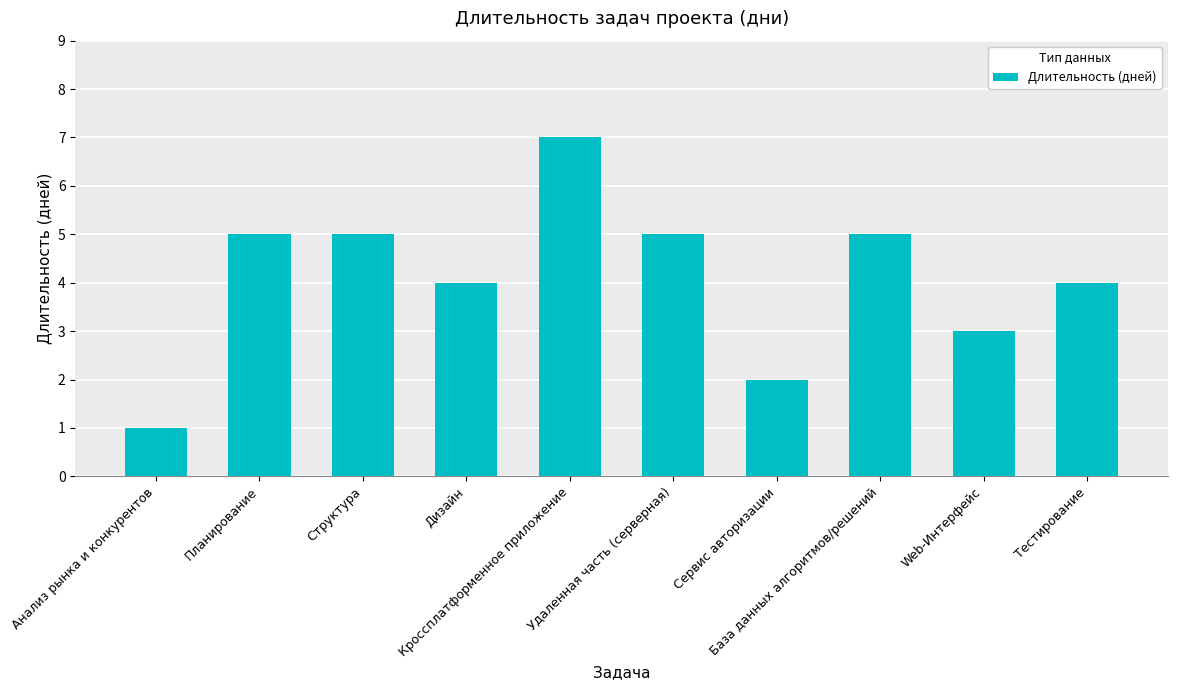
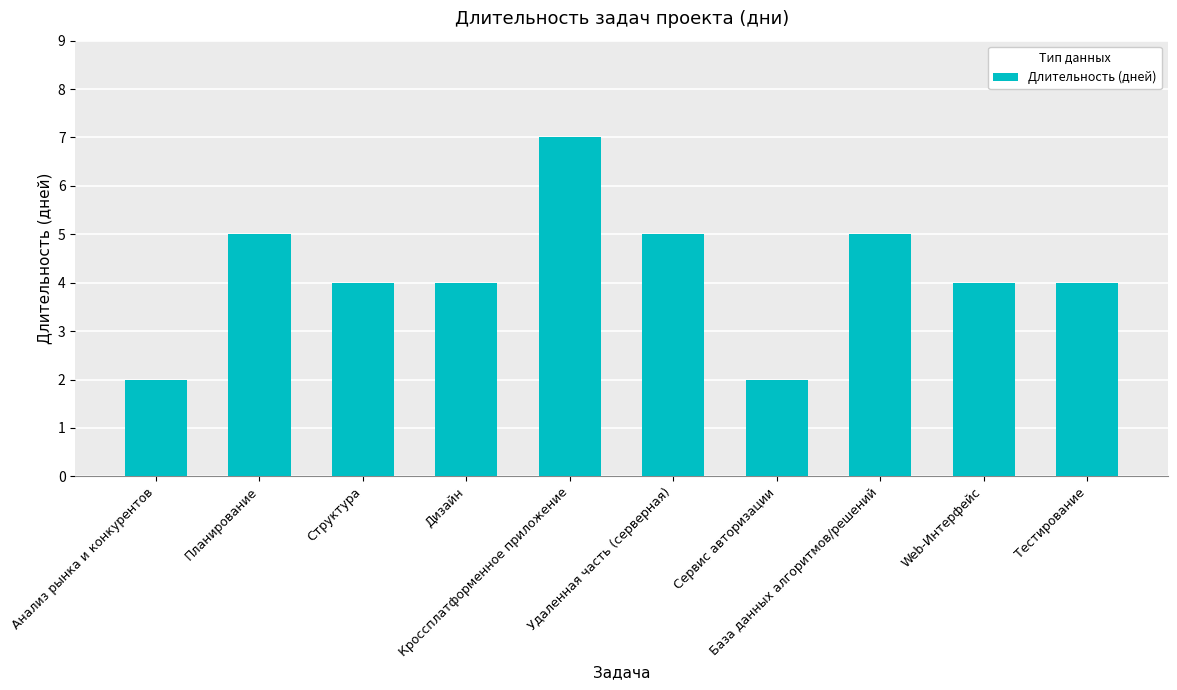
  {
-   "Анализ рынка и конкурентов": 1,
+   "Анализ рынка и конкурентов": 2,
    "Планирование": 5,
-   "Структура": 5,
+   "Структура": 4,
    "Дизайн": 4,
    "Кроссплатформенное приложение": 7,
    "Удаленная часть (серверная)": 5,
    "Сервис авторизации": 2,
    "База данных алгоритмов/решений": 5,
-   "Web-Интерфейс": 3,
+   "Web-Интерфейс": 4,
    "Тестирование": 4
  }
